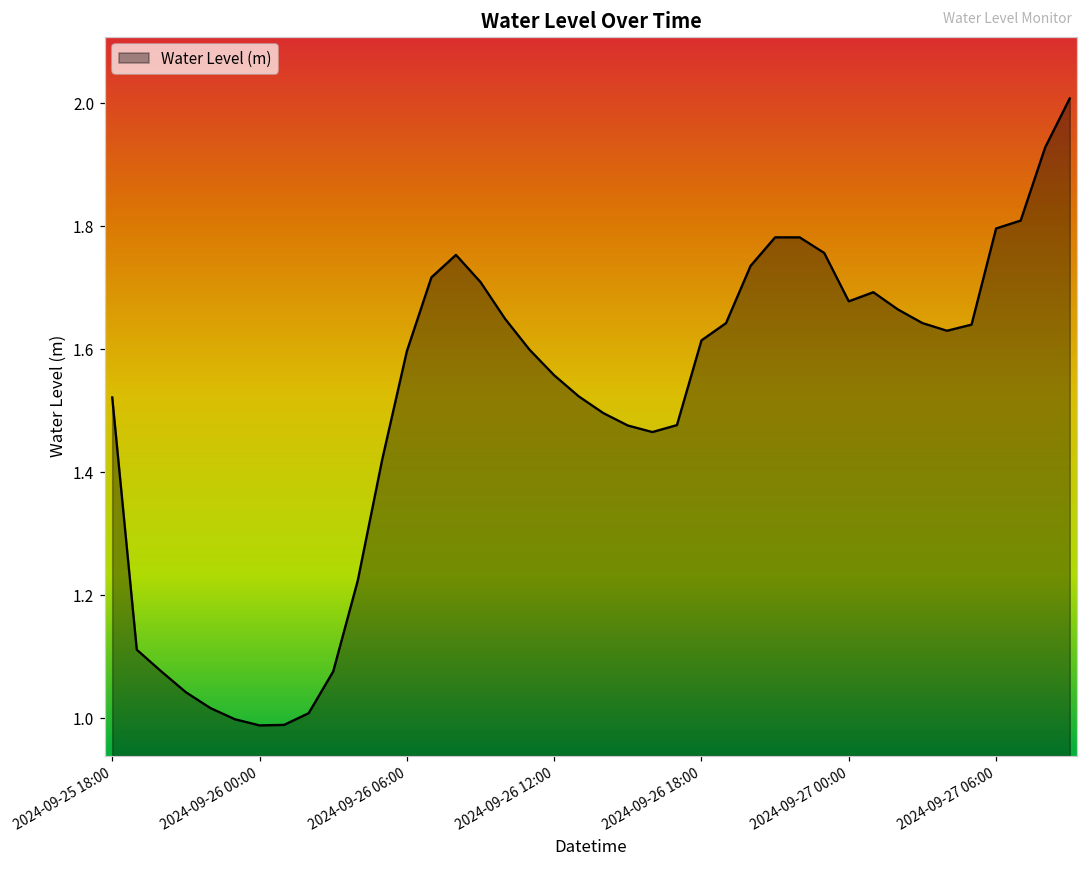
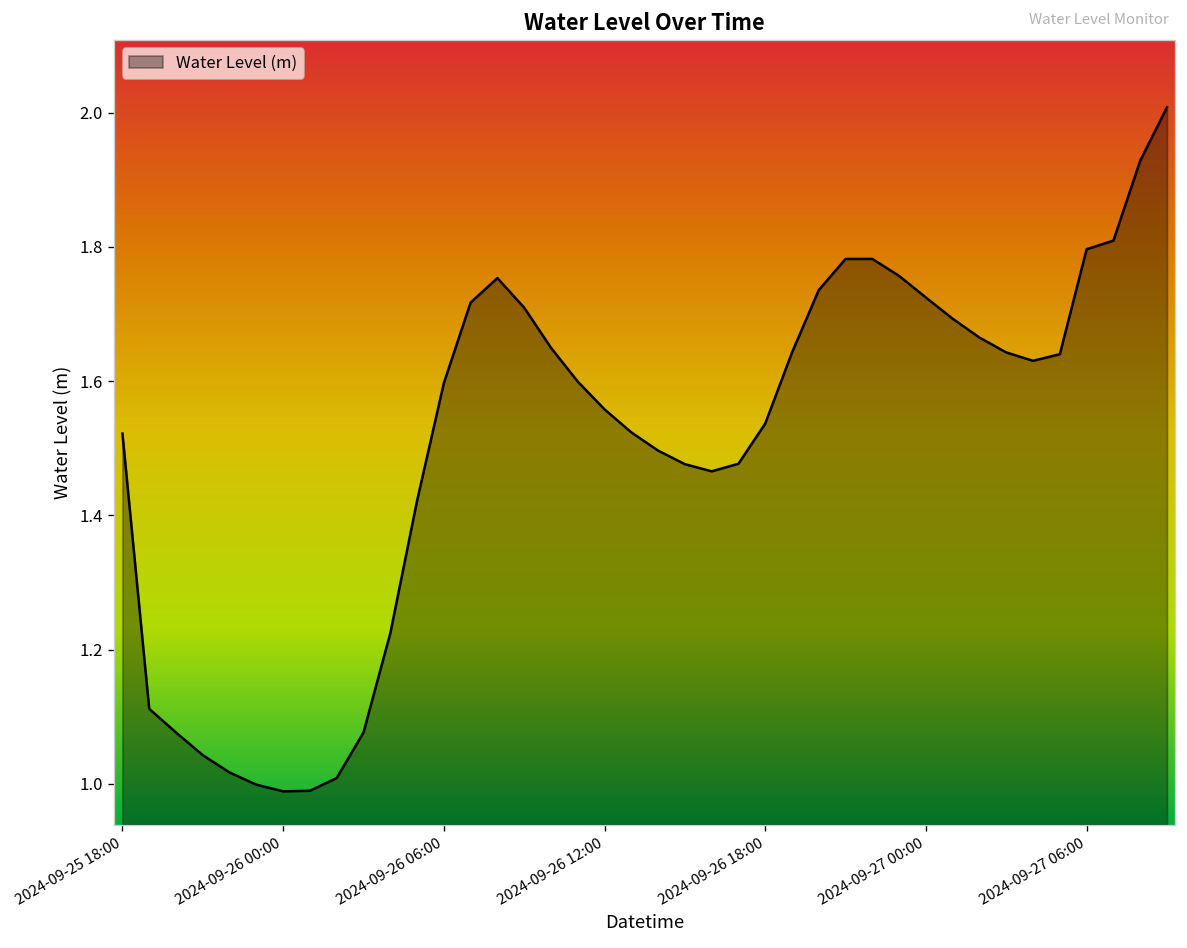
  {
    "2024-09-25 18:00": 1.52,
    "2024-09-26 00:00": 0.99,
    "2024-09-26 06:00": 1.60,
    "2024-09-26 12:00": 1.56,
-   "2024-09-26 18:00": 1.61,
-   "2024-09-27 00:00": 1.68,
+   "2024-09-26 18:00": 1.54,
+   "2024-09-27 00:00": 1.72,
    "2024-09-27 06:00": 1.80
  }
